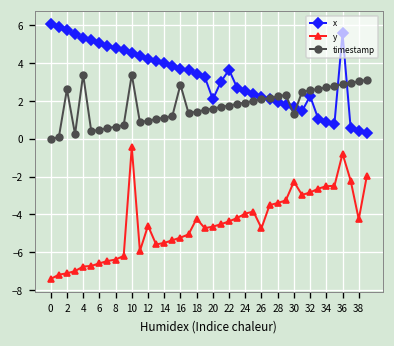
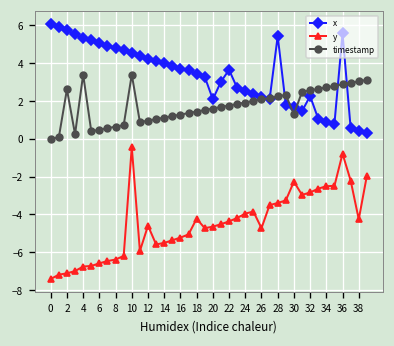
  {
    "x": {
      "0": 6.1,
      "2": 5.8,
      "4": 5.3,
      "6": 5.1,
      "8": 4.8,
      "10": 4.5,
      "12": 4.2,
      "14": 4.0,
      "16": 3.7,
      "18": 3.4,
      "20": 2.1,
      "22": 3.7,
      "24": 2.5,
-     "28": 2.0,
+     "28": 5.4,
      "30": 1.7,
      "32": 2.3,
      "34": 0.9,
      "38": 0.4
    },
    "y": {
      "0": -7.4,
      "2": -7.1,
      "4": -6.8,
      "6": -6.6,
      "8": -6.4,
      "10": -0.4,
      "12": -4.6,
      "14": -5.5,
      "16": -5.2,
      "18": -4.2,
      "20": -4.7,
      "22": -4.4,
      "24": -4.0,
      "26": -4.7,
      "28": -3.4,
      "30": -2.3,
      "32": -2.8,
      "34": -2.5,
      "36": -0.8,
      "38": -4.3
    },
    "timestamp": {
      "0": 0.0,
      "2": 2.6,
      "4": 3.4,
      "6": 0.5,
      "8": 0.6,
      "10": 3.4,
      "12": 1.0,
      "14": 1.1,
-     "16": 2.9,
+     "16": 1.3,
      "18": 1.4,
      "20": 1.6,
      "22": 1.8,
      "24": 1.9,
      "28": 2.2,
      "30": 1.3,
      "32": 2.6,
      "34": 2.7,
      "36": 2.9,
      "38": 3.0
    }
  }
